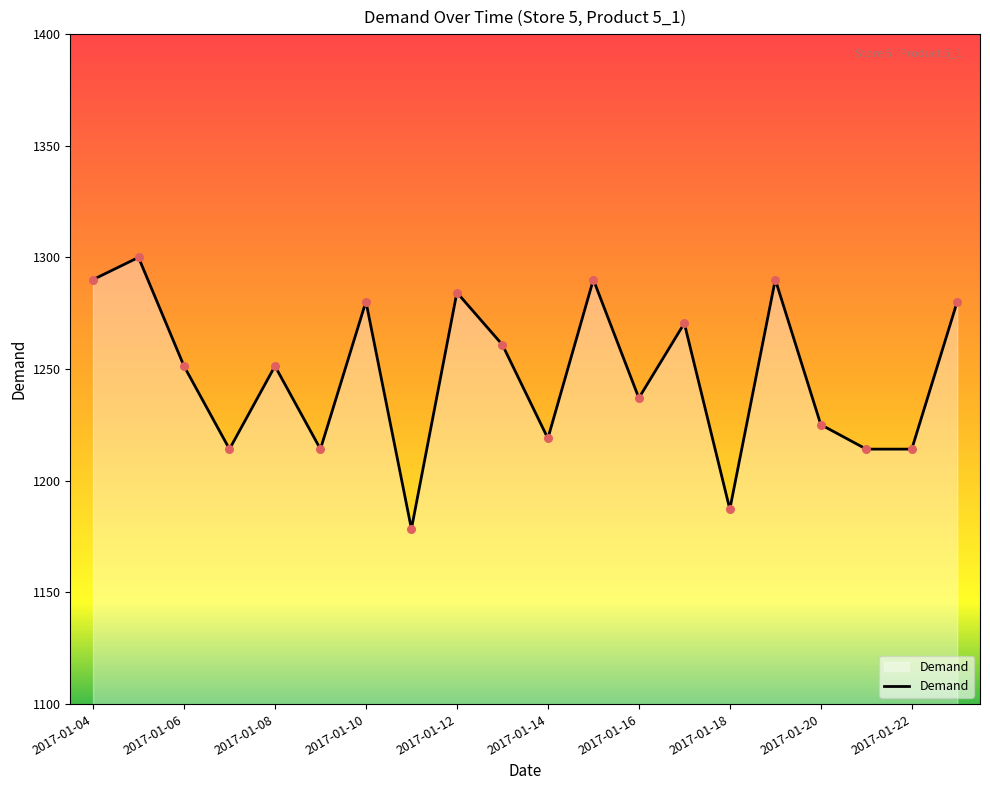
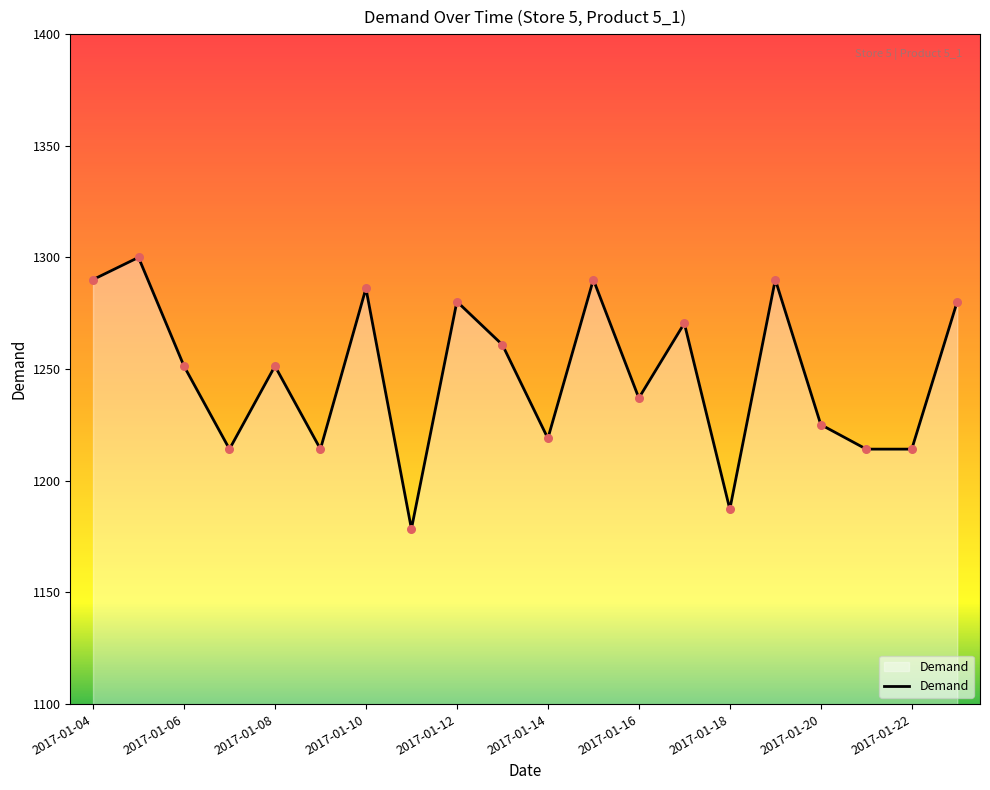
  {
    "2017-01-04": 1290,
    "2017-01-06": 1251,
    "2017-01-08": 1251,
-   "2017-01-10": 1280,
-   "2017-01-12": 1284,
+   "2017-01-10": 1286,
+   "2017-01-12": 1280,
    "2017-01-14": 1219,
    "2017-01-16": 1237,
    "2017-01-18": 1187,
    "2017-01-20": 1225,
    "2017-01-22": 1214
  }
